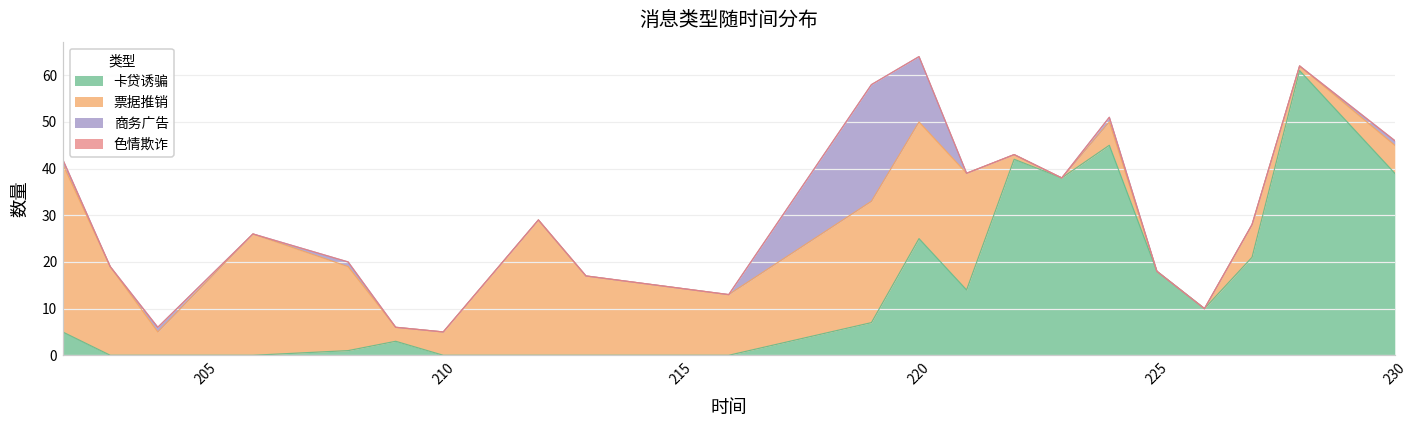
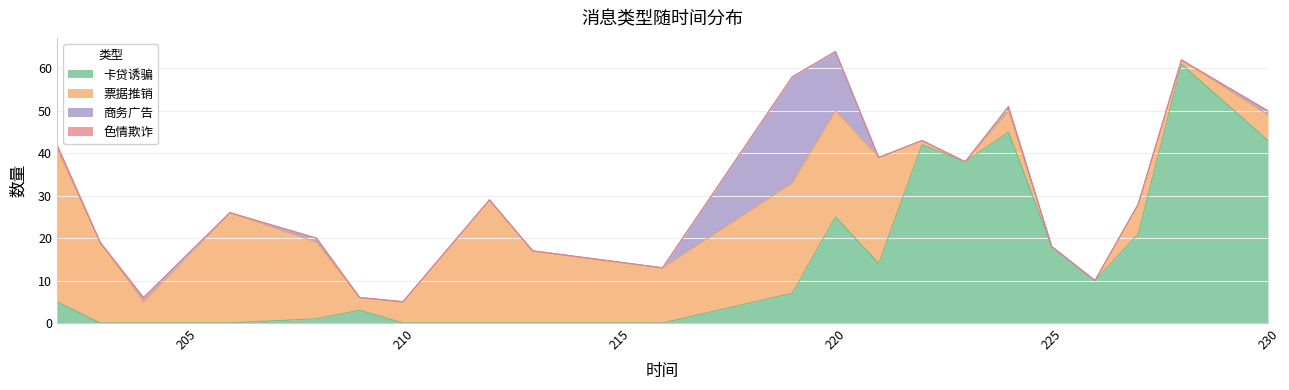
  {
    "卡贷诱骗": {
      "210": 0,
      "220": 25,
-     "230": 39
+     "230": 43
    }
  }
